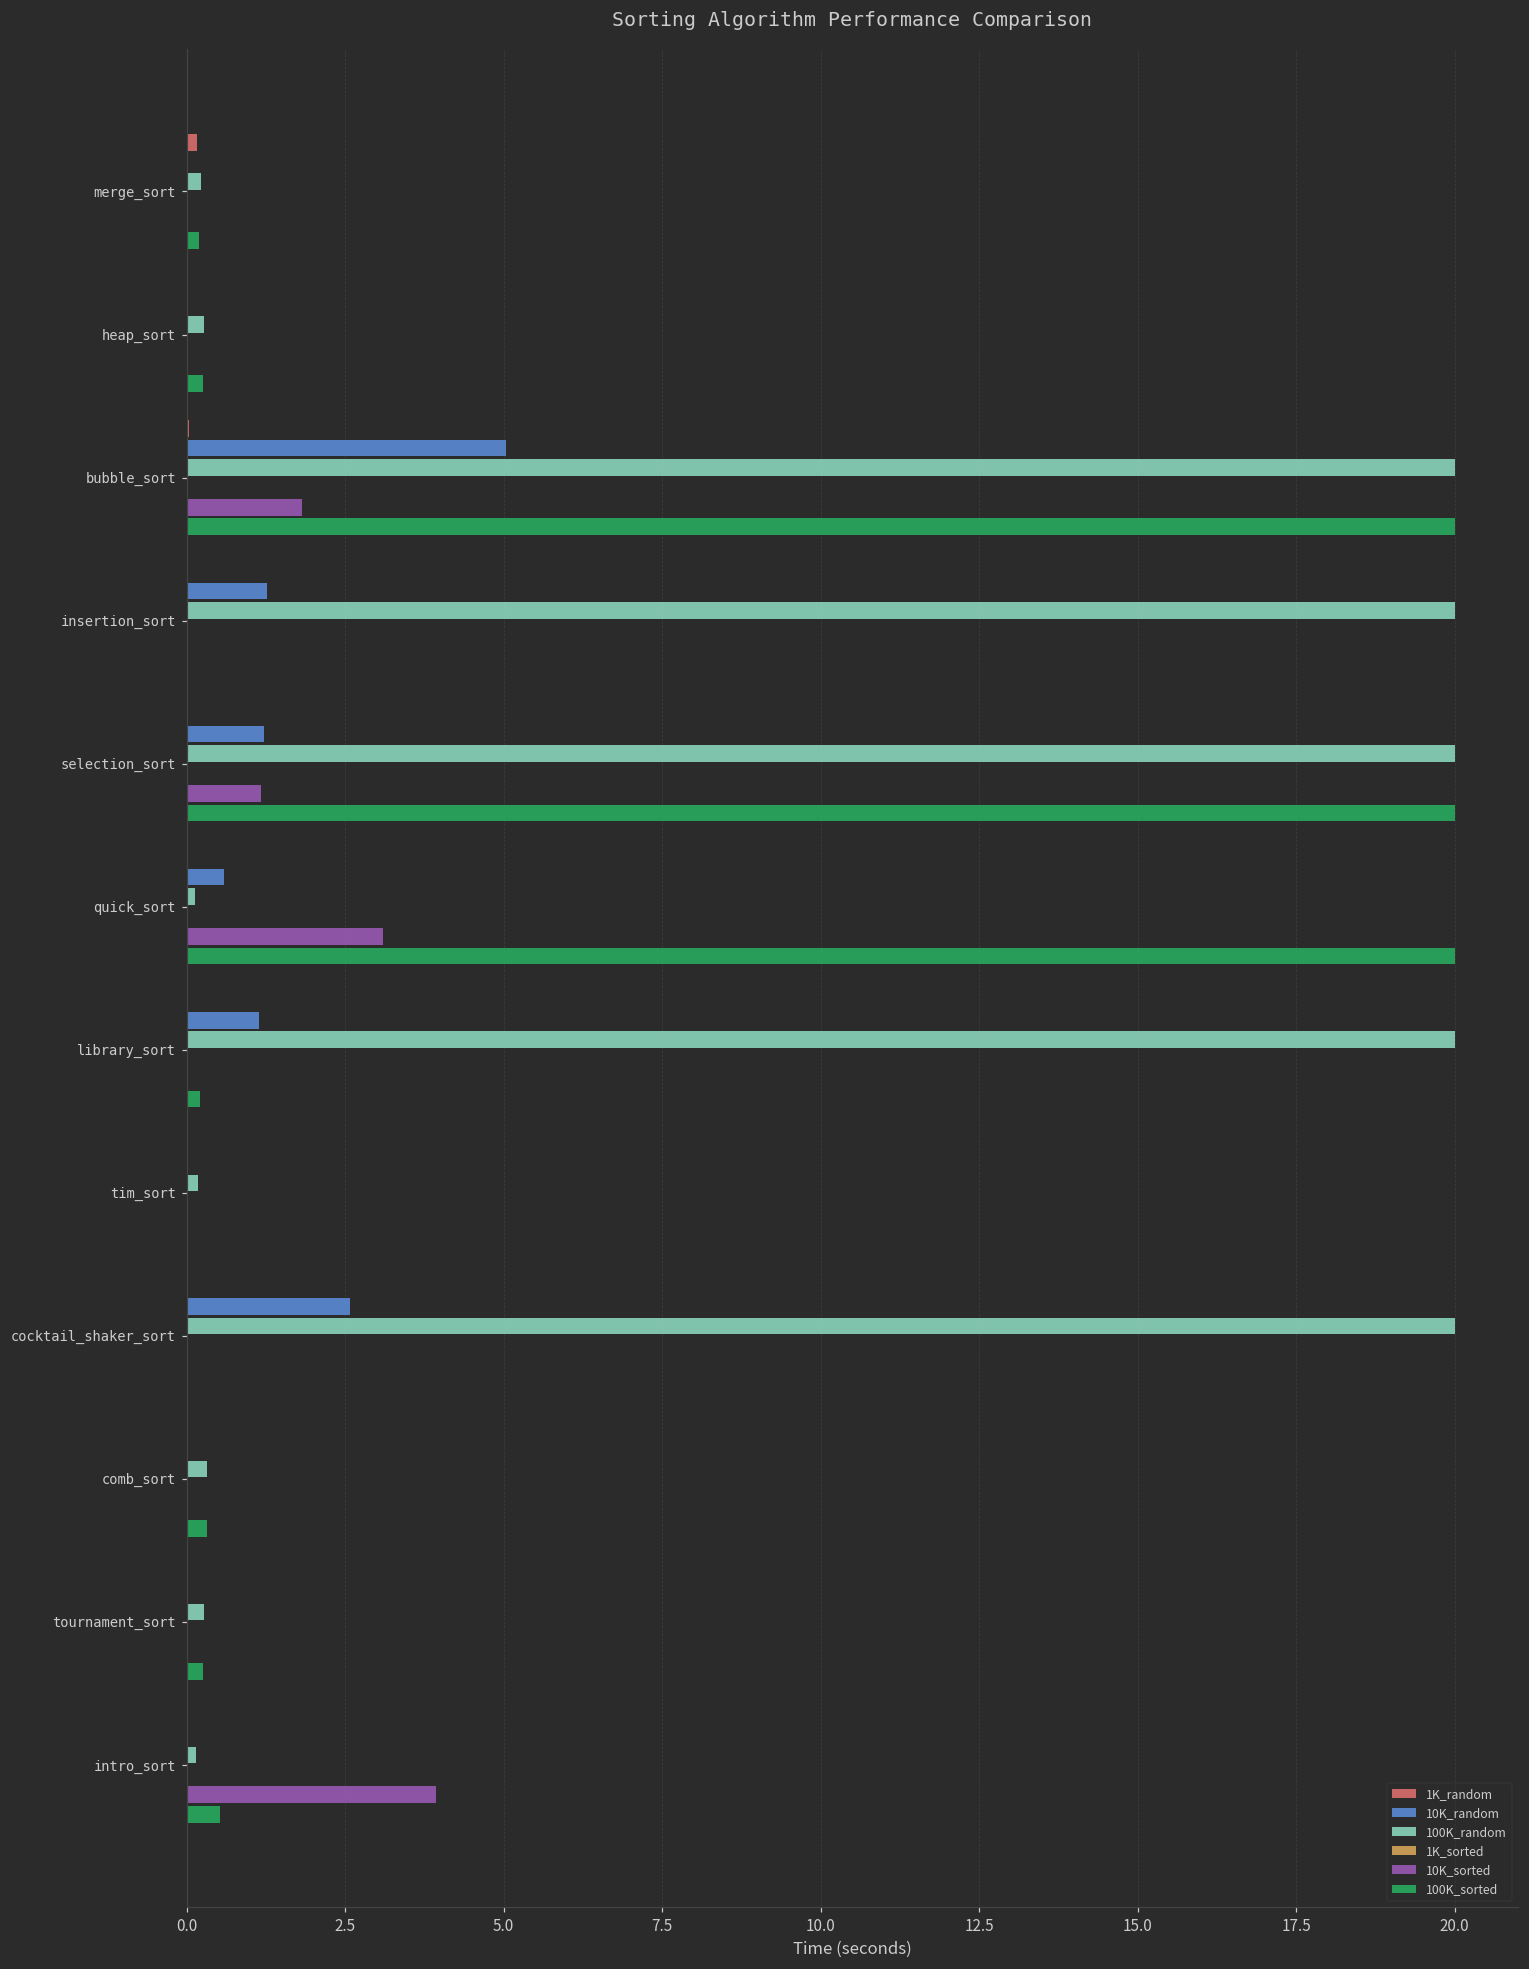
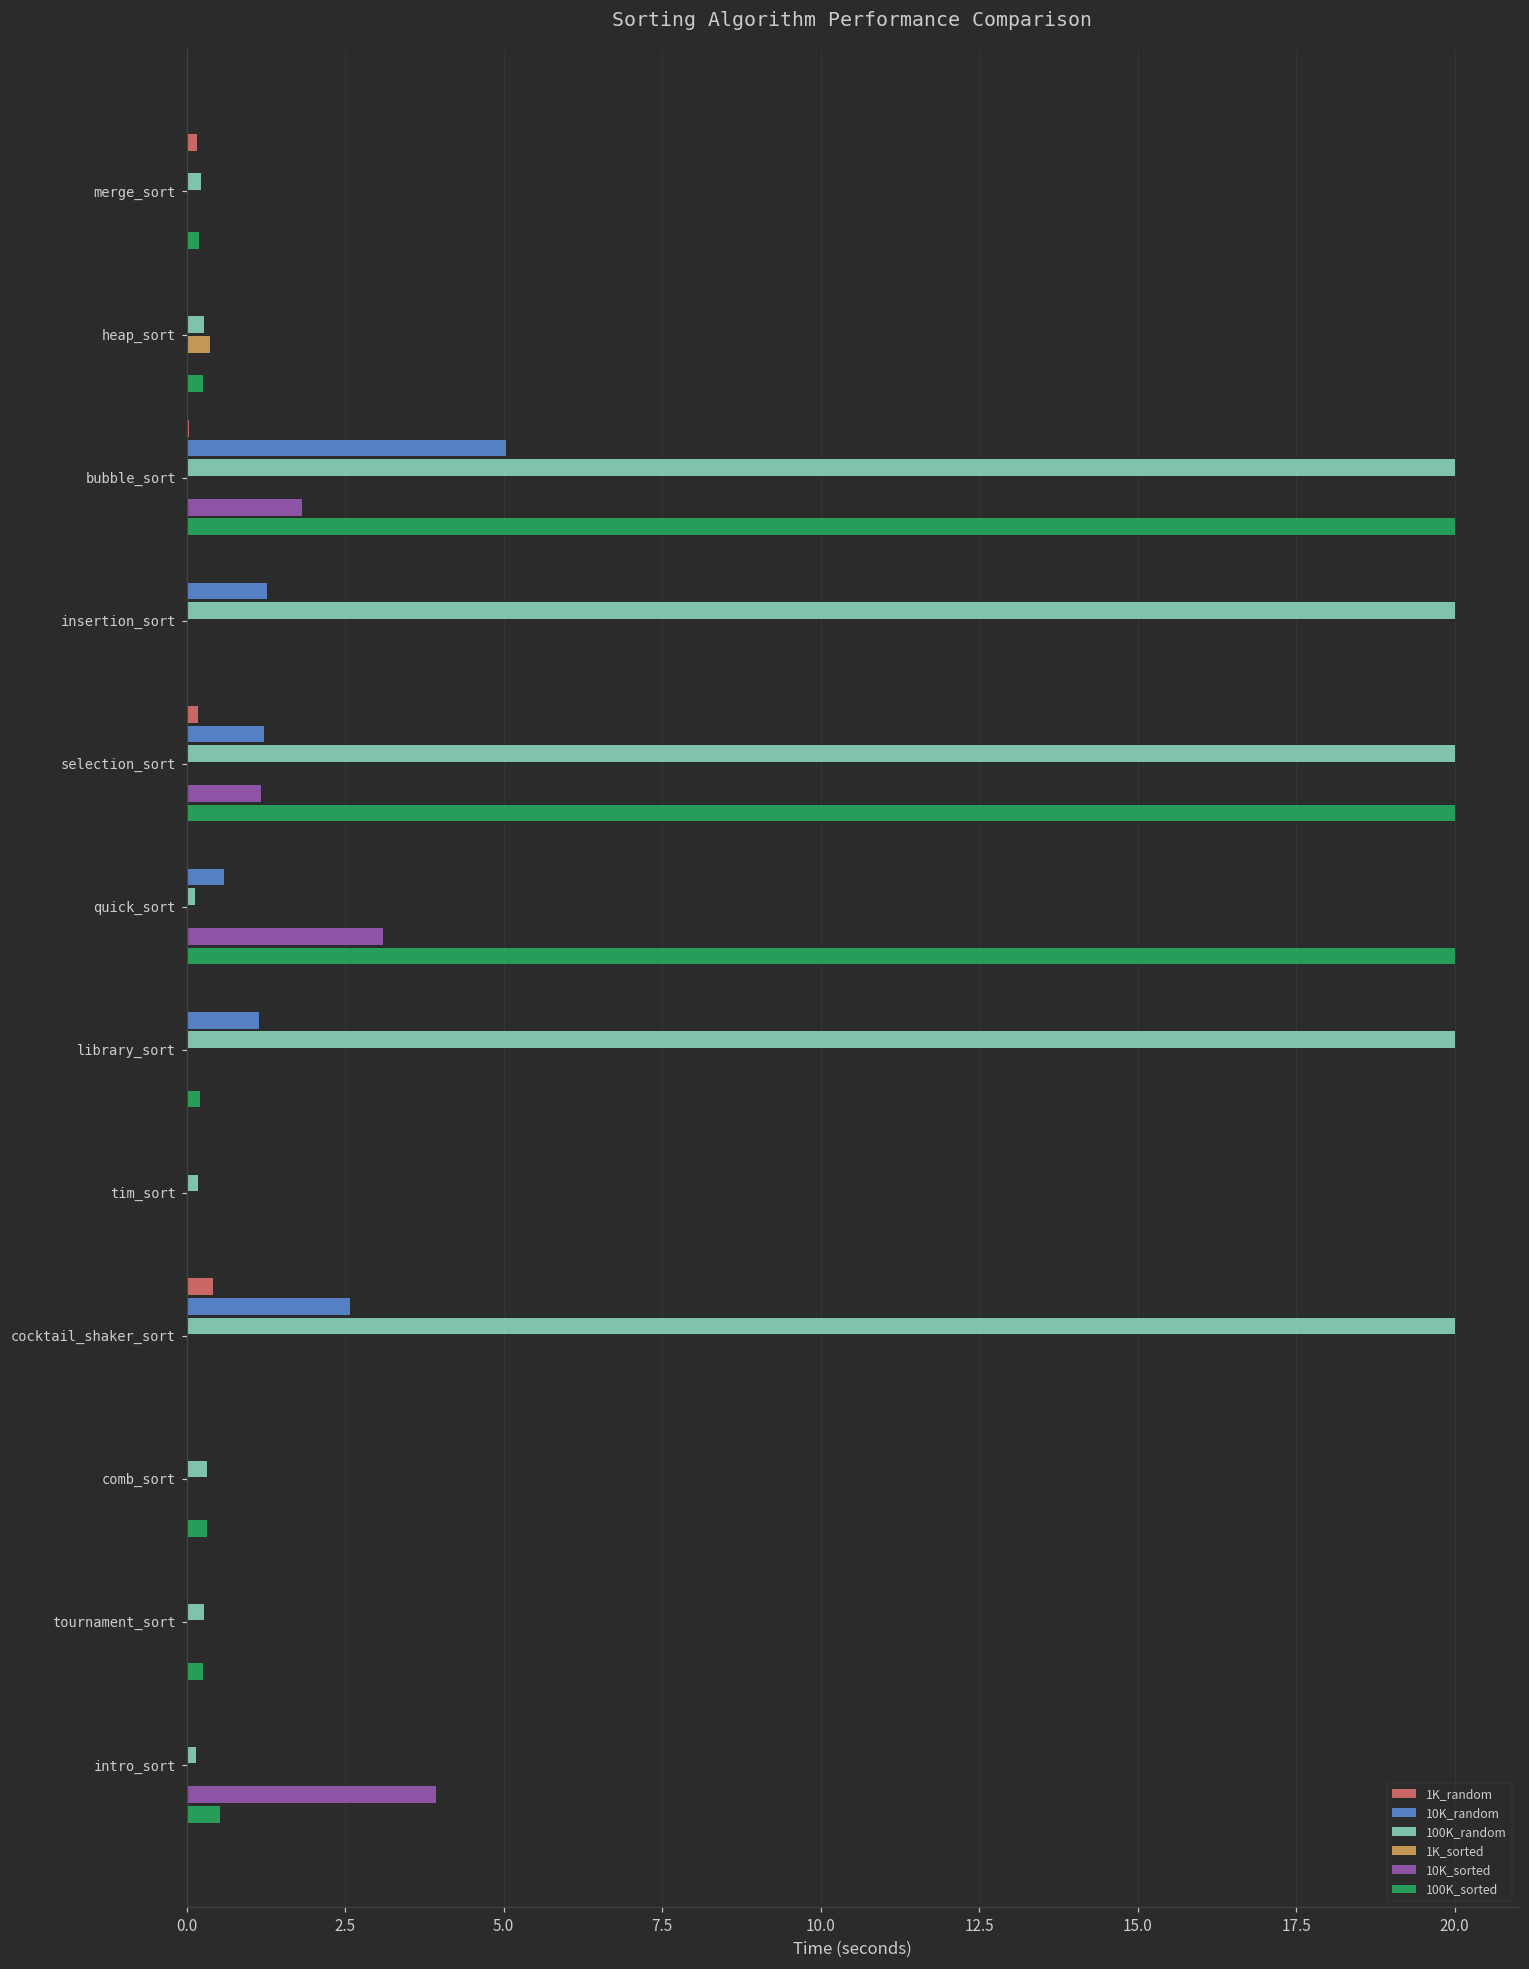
  {
    "1K_random": {
      "merge_sort": 0.2,
-     "selection_sort": 0.0,
-     "cocktail_shaker_sort": 0.0
+     "selection_sort": 0.2,
+     "cocktail_shaker_sort": 0.4
    },
    "10K_random": {
      "bubble_sort": 5.0,
      "insertion_sort": 1.3,
      "selection_sort": 1.2,
      "quick_sort": 0.6,
      "library_sort": 1.1,
      "cocktail_shaker_sort": 2.6
    },
    "100K_random": {
      "merge_sort": 0.2,
      "heap_sort": 0.3,
      "bubble_sort": 20.0,
      "insertion_sort": 20.0,
      "selection_sort": 20.0,
      "quick_sort": 0.1,
      "library_sort": 20.0,
      "tim_sort": 0.2,
      "cocktail_shaker_sort": 20.0,
      "comb_sort": 0.3,
      "tournament_sort": 0.3,
      "intro_sort": 0.1
    },
    "1K_sorted": {
-     "heap_sort": 0.0
+     "heap_sort": 0.4
    },
    "10K_sorted": {
      "bubble_sort": 1.8,
      "selection_sort": 1.2,
      "quick_sort": 3.1,
      "intro_sort": 3.9
    },
    "100K_sorted": {
      "merge_sort": 0.2,
      "heap_sort": 0.3,
      "bubble_sort": 20.0,
      "selection_sort": 20.0,
      "quick_sort": 20.0,
      "library_sort": 0.2,
      "comb_sort": 0.3,
      "tournament_sort": 0.3,
      "intro_sort": 0.5
    }
  }
